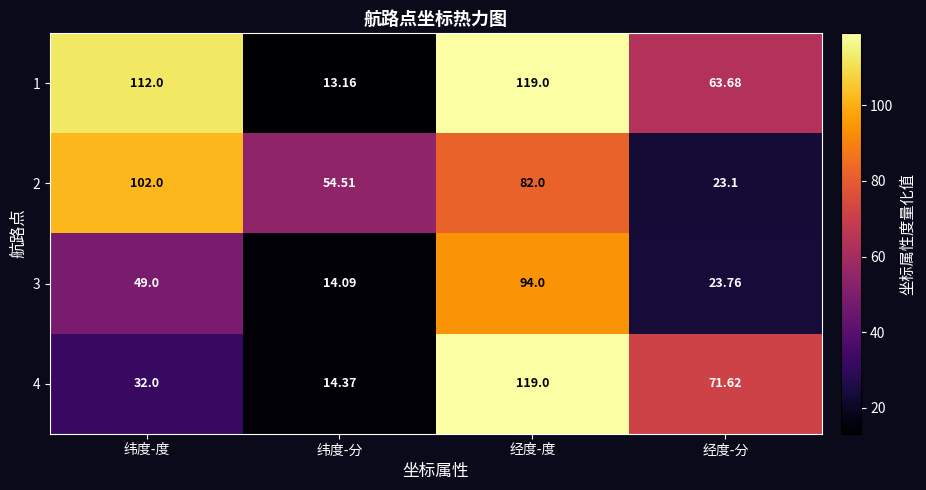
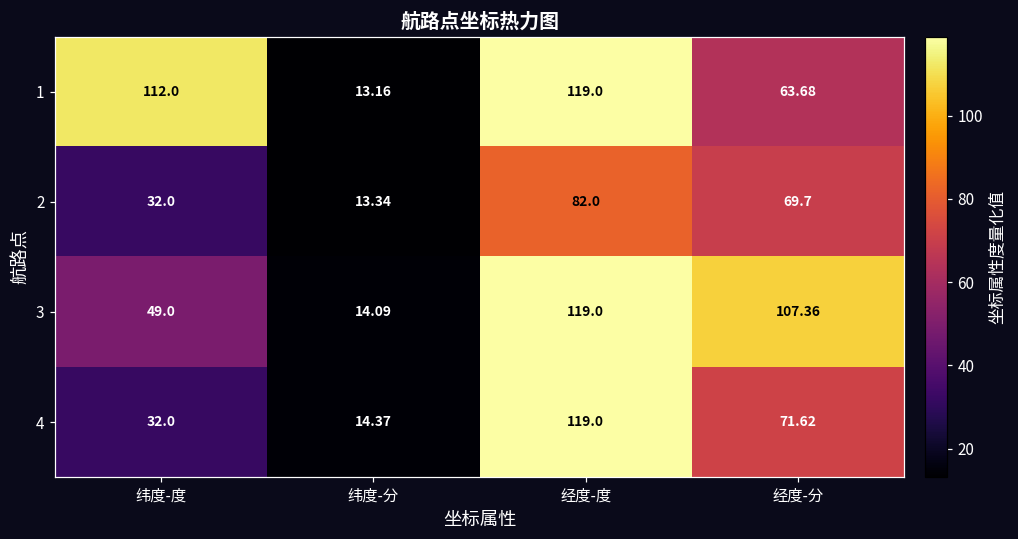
  {
    "1": {
      "纬度-度": 112.0,
      "纬度-分": 13.16,
      "经度-度": 119.0,
      "经度-分": 63.68
    },
    "2": {
-     "纬度-度": 102.0,
-     "纬度-分": 54.51,
+     "纬度-度": 32.0,
+     "纬度-分": 13.34,
      "经度-度": 82.0,
-     "经度-分": 23.1
+     "经度-分": 69.7
    },
    "3": {
      "纬度-度": 49.0,
      "纬度-分": 14.09,
-     "经度-度": 94.0,
-     "经度-分": 23.76
+     "经度-度": 119.0,
+     "经度-分": 107.36
    },
    "4": {
      "纬度-度": 32.0,
      "纬度-分": 14.37,
      "经度-度": 119.0,
      "经度-分": 71.62
    }
  }
